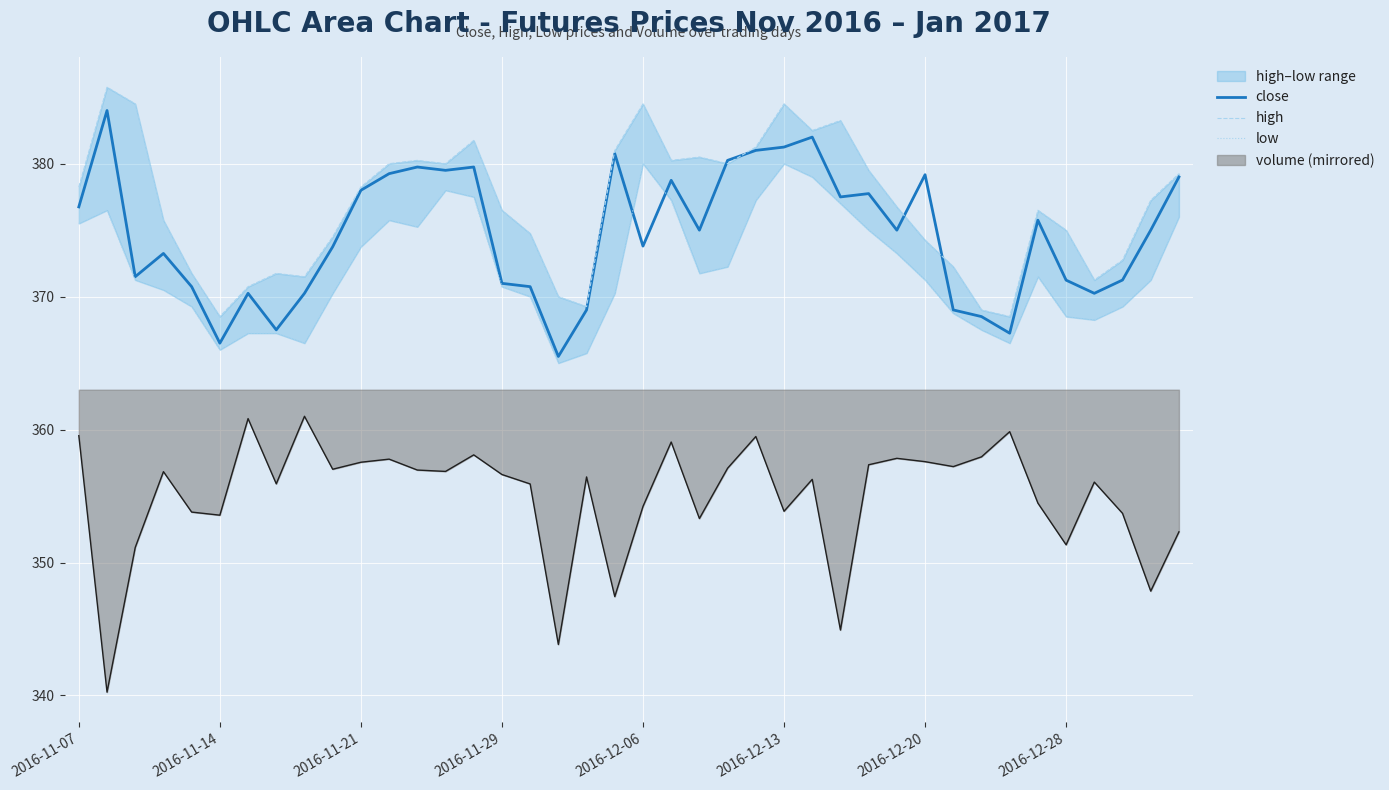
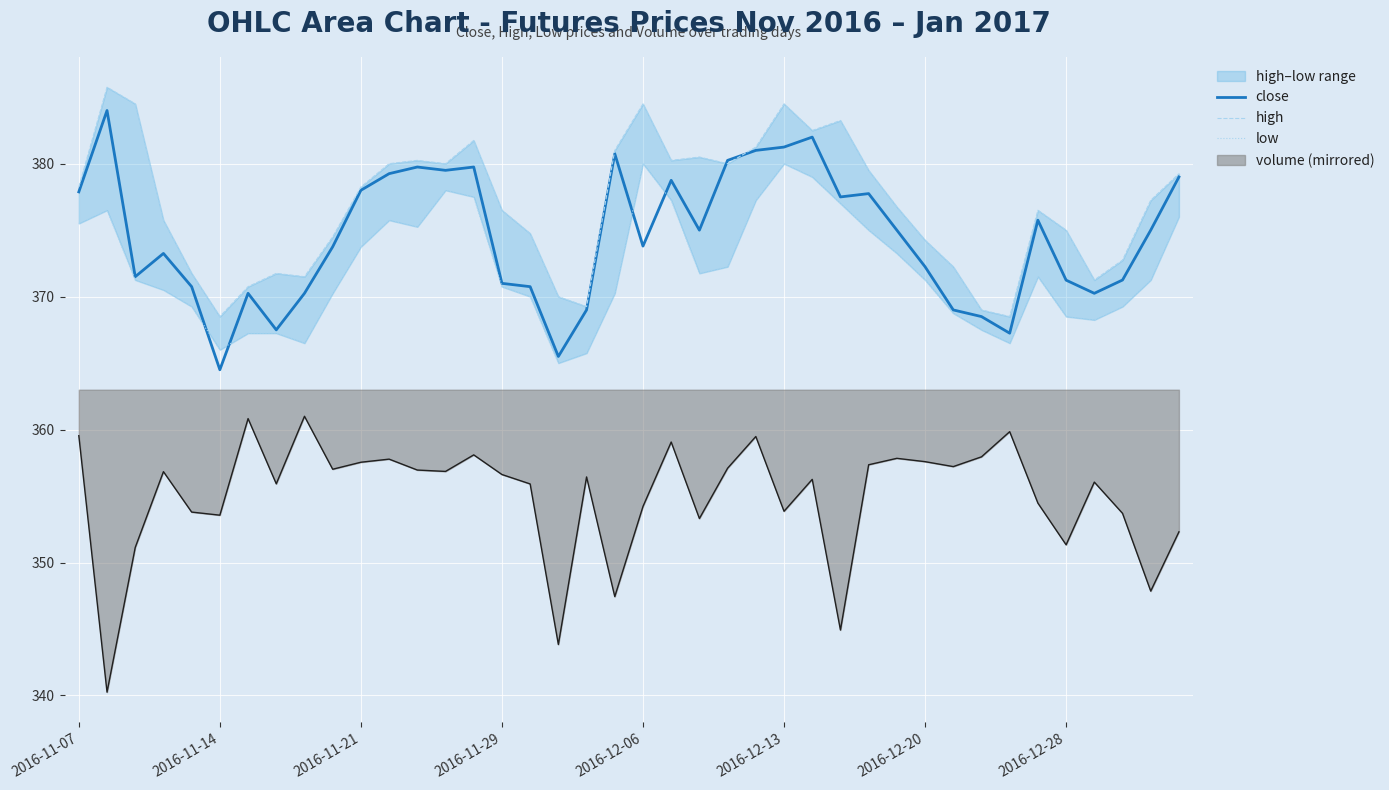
  {
    "close": {
-     "2016-11-07": 376.8,
-     "2016-11-14": 366.5,
+     "2016-11-07": 377.9,
+     "2016-11-14": 364.5,
      "2016-11-21": 378.0,
      "2016-11-29": 371.0,
      "2016-12-06": 373.8,
      "2016-12-13": 381.3,
-     "2016-12-20": 379.2,
+     "2016-12-20": 372.3,
      "2016-12-28": 371.2
    }
  }
